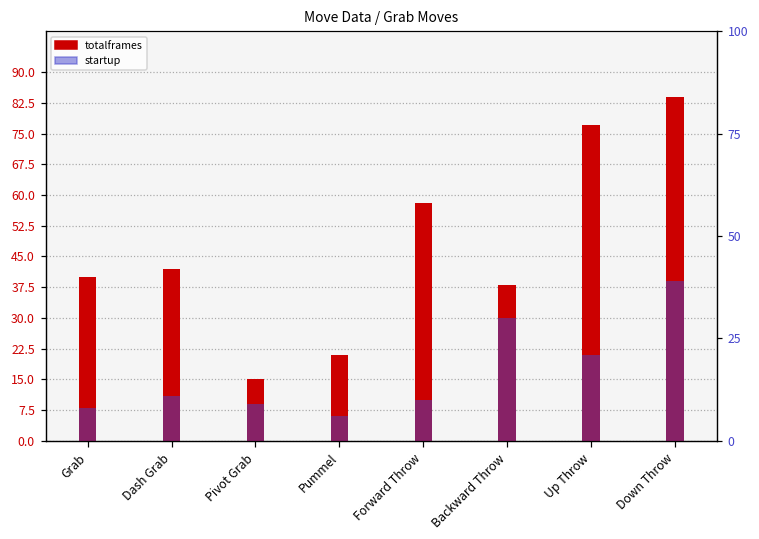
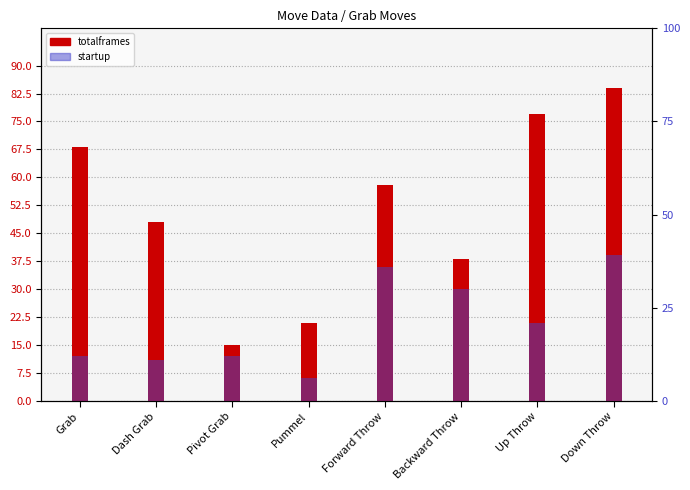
  {
    "totalframes": {
-     "Grab": 40,
-     "Dash Grab": 42,
+     "Grab": 68,
+     "Dash Grab": 48,
      "Pivot Grab": 15,
      "Pummel": 21,
      "Forward Throw": 58,
      "Backward Throw": 38,
      "Up Throw": 77,
      "Down Throw": 84
    },
    "startup": {
-     "Grab": 8,
-     "Pivot Grab": 9,
-     "Forward Throw": 10
+     "Grab": 12,
+     "Pivot Grab": 12,
+     "Forward Throw": 36
    }
  }
